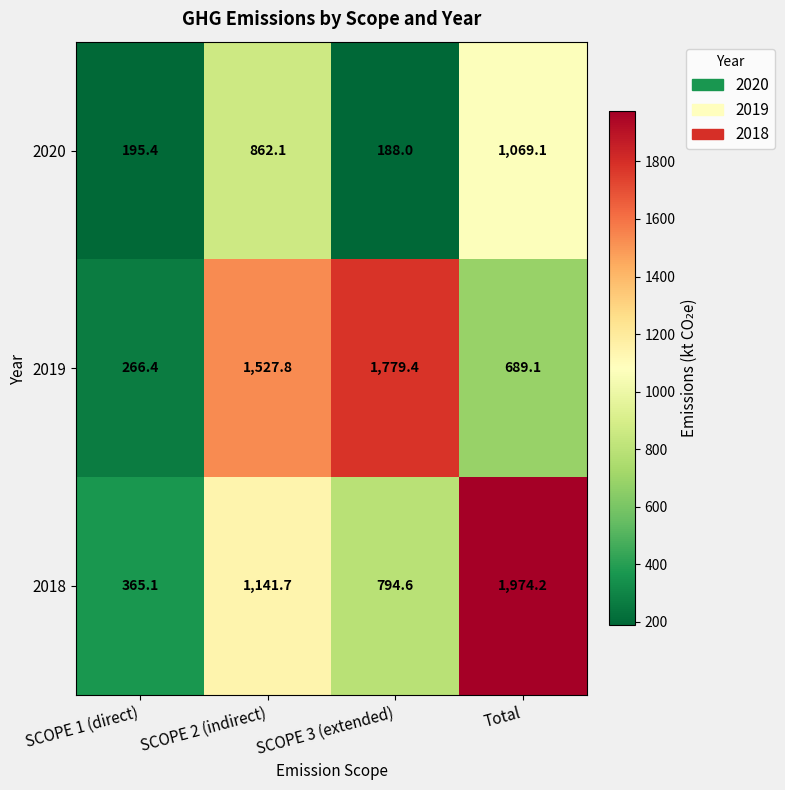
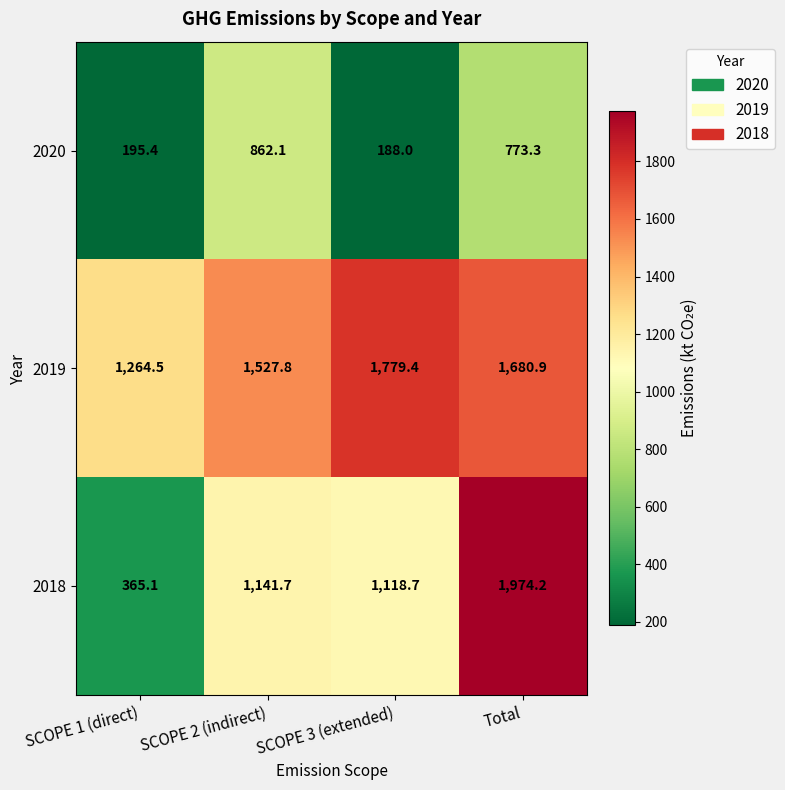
  {
    "2020": {
      "SCOPE 1 (direct)": "195.4",
      "SCOPE 2 (indirect)": "862.1",
      "SCOPE 3 (extended)": "188.0",
-     "Total": "1,069.1"
+     "Total": "773.3"
    },
    "2019": {
-     "SCOPE 1 (direct)": "266.4",
+     "SCOPE 1 (direct)": "1,264.5",
      "SCOPE 2 (indirect)": "1,527.8",
      "SCOPE 3 (extended)": "1,779.4",
-     "Total": "689.1"
+     "Total": "1,680.9"
    },
    "2018": {
      "SCOPE 1 (direct)": "365.1",
      "SCOPE 2 (indirect)": "1,141.7",
-     "SCOPE 3 (extended)": "794.6",
+     "SCOPE 3 (extended)": "1,118.7",
      "Total": "1,974.2"
    }
  }
